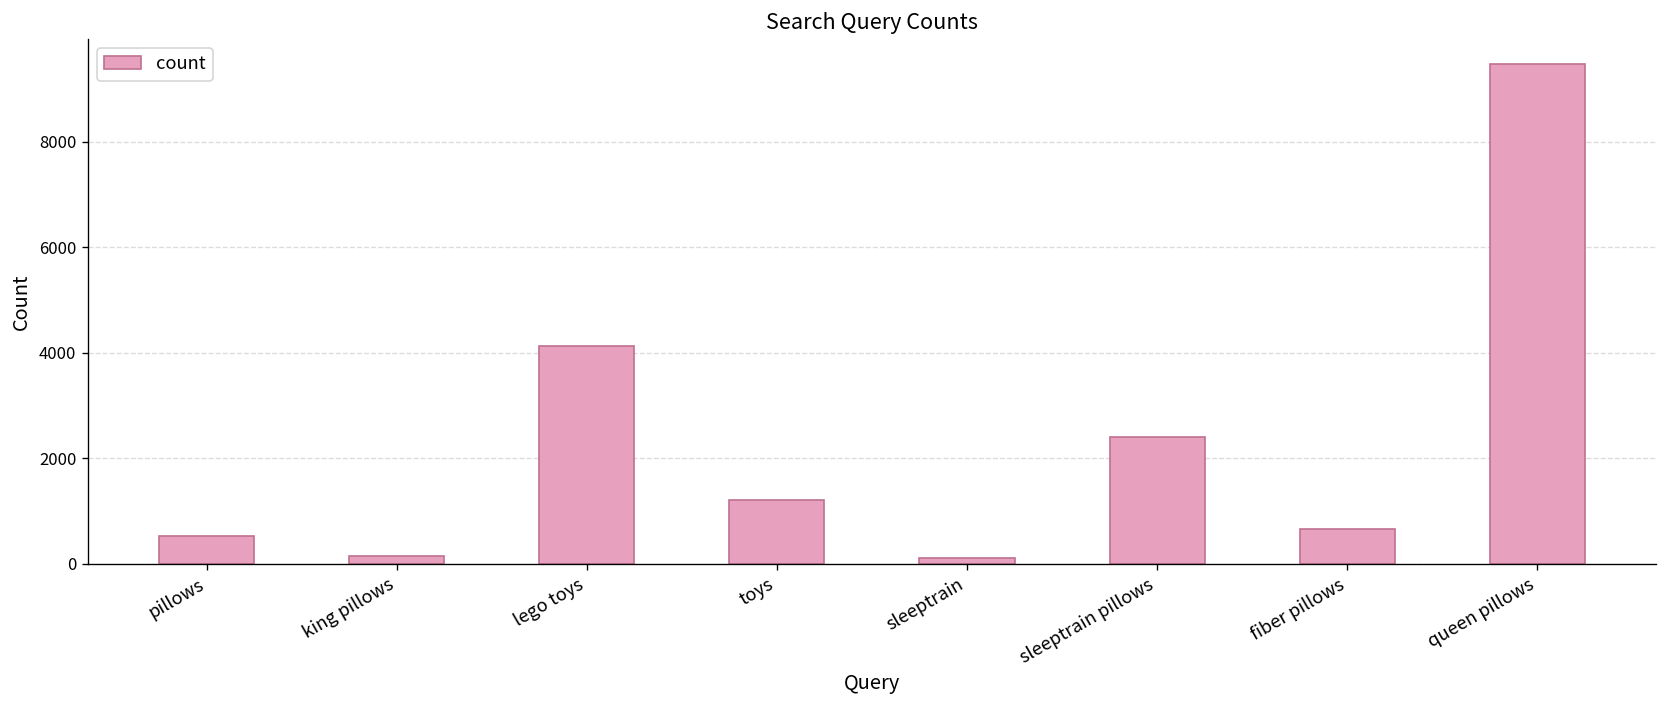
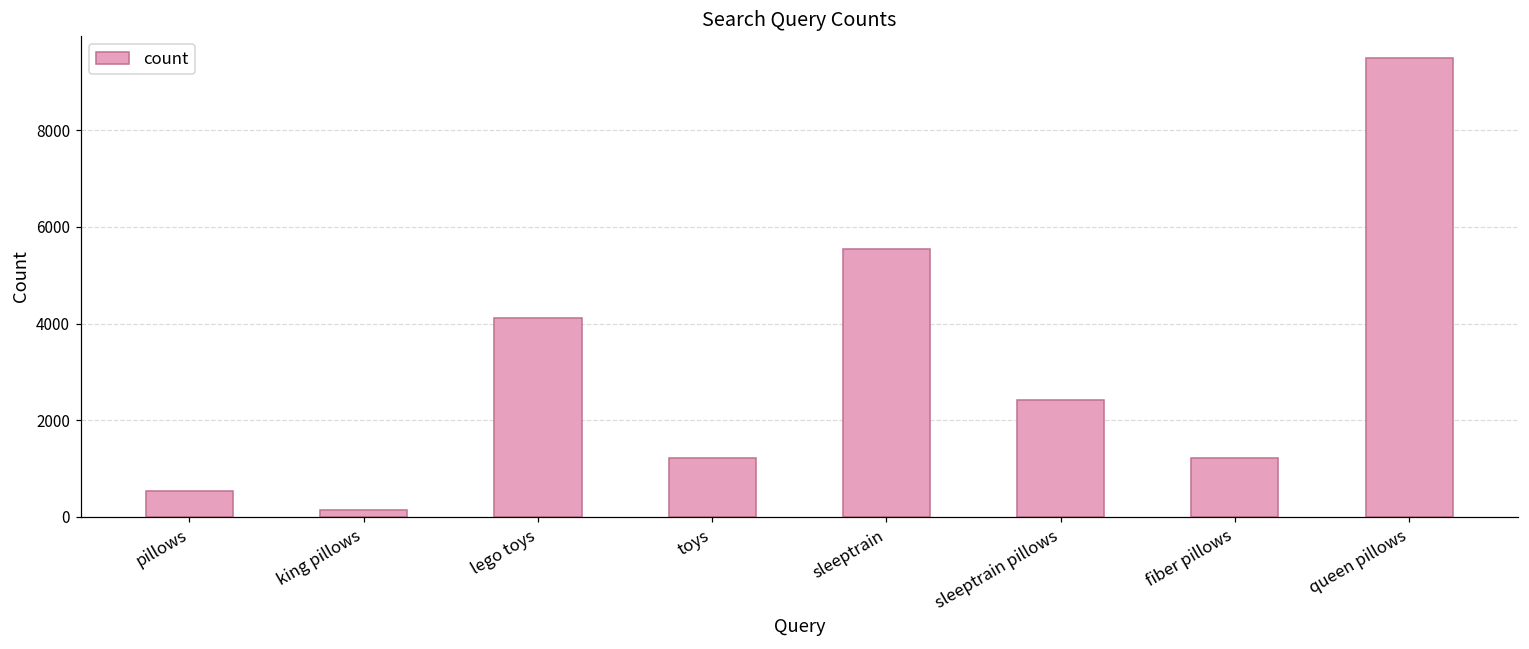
  {
    "pillows": 500,
    "king pillows": 200,
    "lego toys": 4100,
    "toys": 1200,
-   "sleeptrain": 100,
+   "sleeptrain": 5500,
    "sleeptrain pillows": 2400,
-   "fiber pillows": 700,
+   "fiber pillows": 1200,
    "queen pillows": 9500
  }
